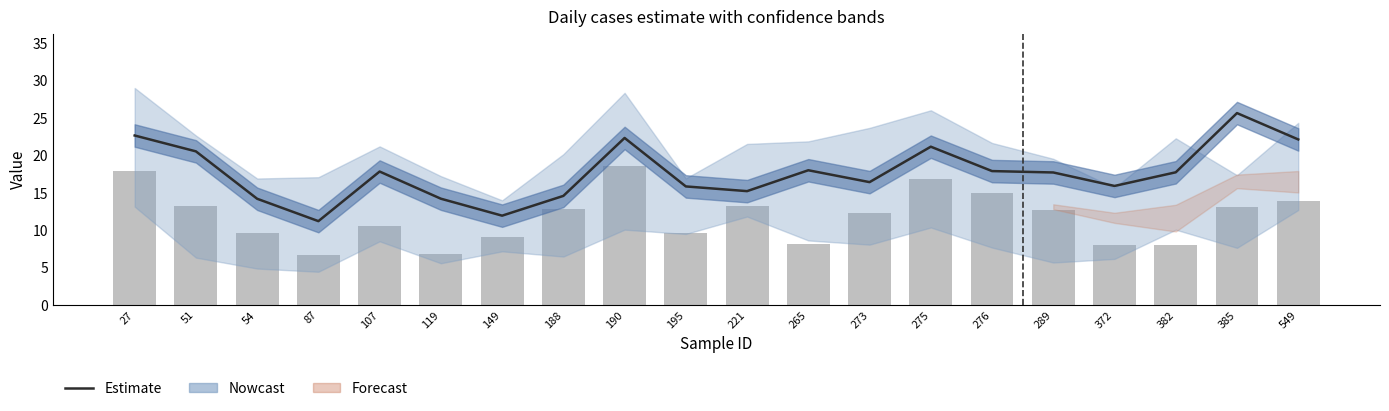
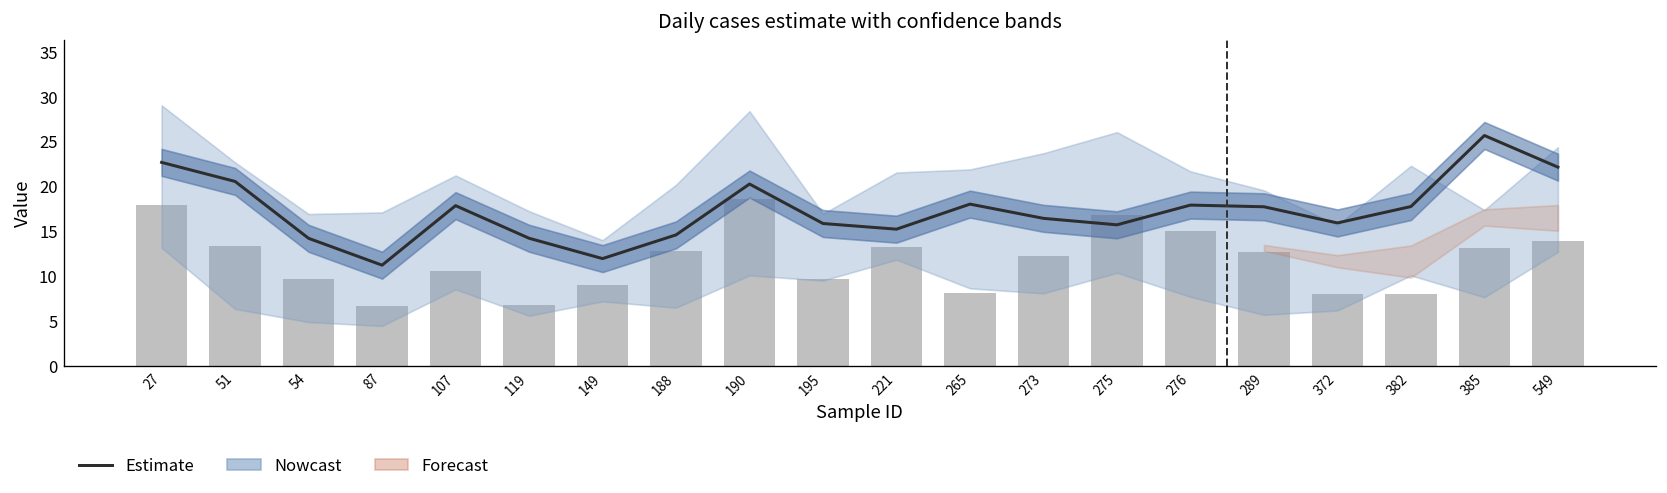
  {
    "Estimate": {
      "27": 23,
      "51": 21,
      "54": 14,
      "87": 11,
      "107": 18,
      "119": 14,
      "149": 12,
      "188": 15,
-     "190": 22,
+     "190": 20,
      "195": 16,
      "221": 15,
      "265": 18,
      "273": 16,
-     "275": 21,
+     "275": 16,
      "276": 18,
      "289": 18,
      "382": 18,
      "385": 26,
      "549": 22
    }
  }
